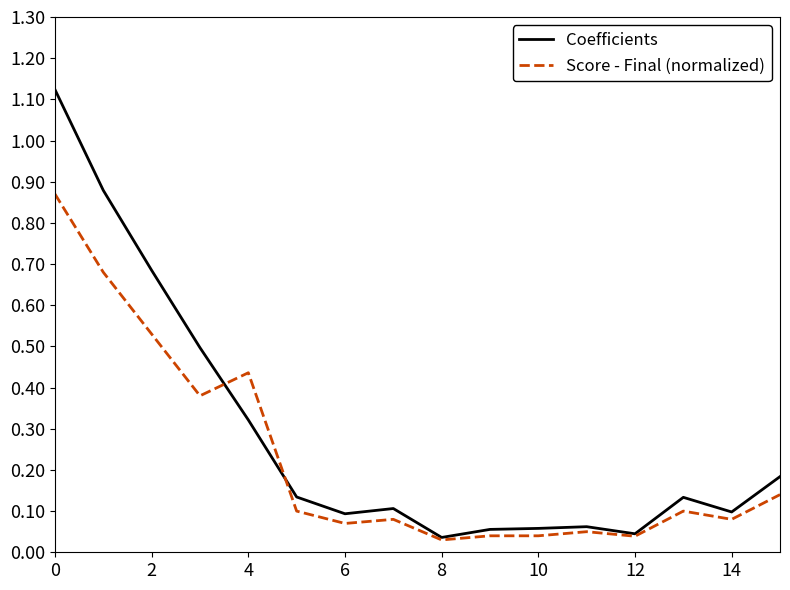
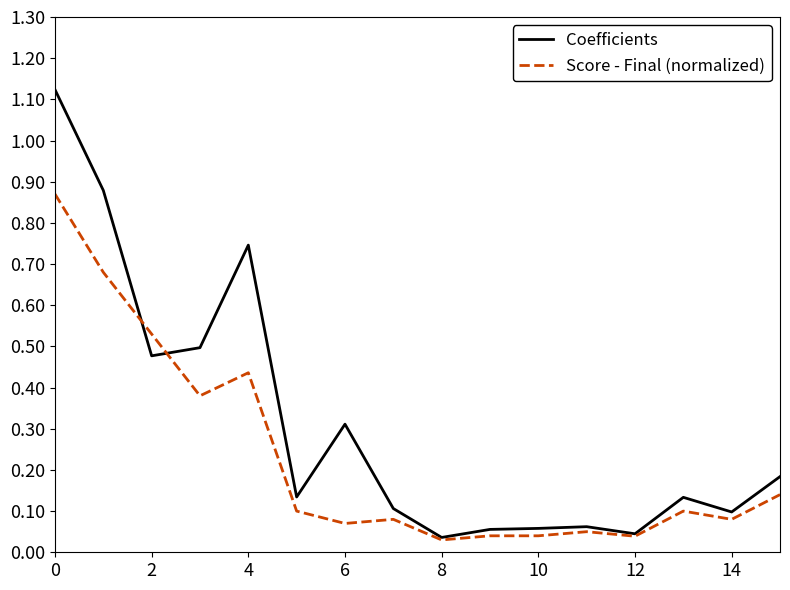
  {
    "Coefficients": {
      "0": 1.12,
-     "2": 0.68,
-     "4": 0.32,
-     "6": 0.09,
+     "2": 0.48,
+     "4": 0.75,
+     "6": 0.31,
      "10": 0.06,
      "14": 0.10
    },
    "Score - Final (normalized)": {
      "0": 0.87,
      "2": 0.53,
      "4": 0.44,
      "6": 0.07,
      "10": 0.04,
      "14": 0.08
    }
  }
